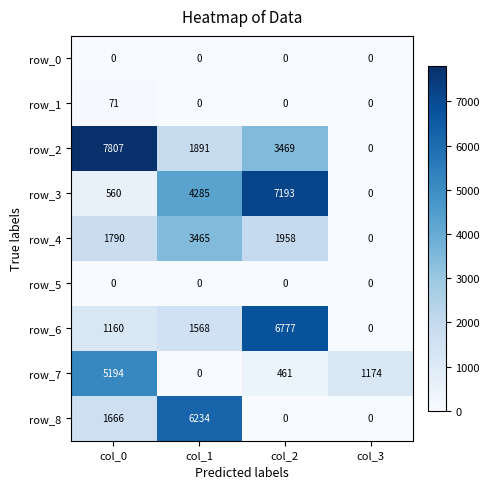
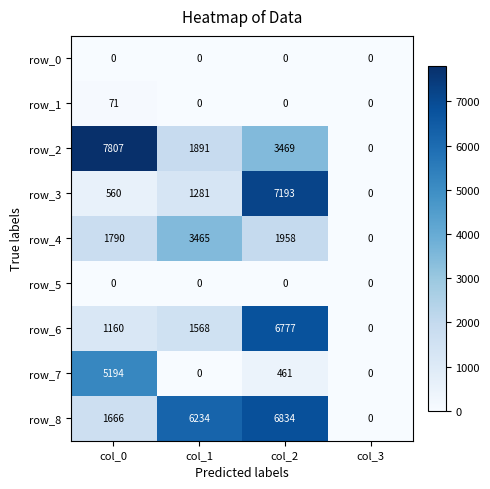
  {
    "row_0": {
      "col_0": 0,
      "col_1": 0,
      "col_2": 0,
      "col_3": 0
    },
    "row_1": {
      "col_0": 71,
      "col_1": 0,
      "col_2": 0,
      "col_3": 0
    },
    "row_2": {
      "col_0": 7807,
      "col_1": 1891,
      "col_2": 3469,
      "col_3": 0
    },
    "row_3": {
      "col_0": 560,
-     "col_1": 4285,
+     "col_1": 1281,
      "col_2": 7193,
      "col_3": 0
    },
    "row_4": {
      "col_0": 1790,
      "col_1": 3465,
      "col_2": 1958,
      "col_3": 0
    },
    "row_5": {
      "col_0": 0,
      "col_1": 0,
      "col_2": 0,
      "col_3": 0
    },
    "row_6": {
      "col_0": 1160,
      "col_1": 1568,
      "col_2": 6777,
      "col_3": 0
    },
    "row_7": {
      "col_0": 5194,
      "col_1": 0,
      "col_2": 461,
-     "col_3": 1174
+     "col_3": 0
    },
    "row_8": {
      "col_0": 1666,
      "col_1": 6234,
-     "col_2": 0,
+     "col_2": 6834,
      "col_3": 0
    }
  }
